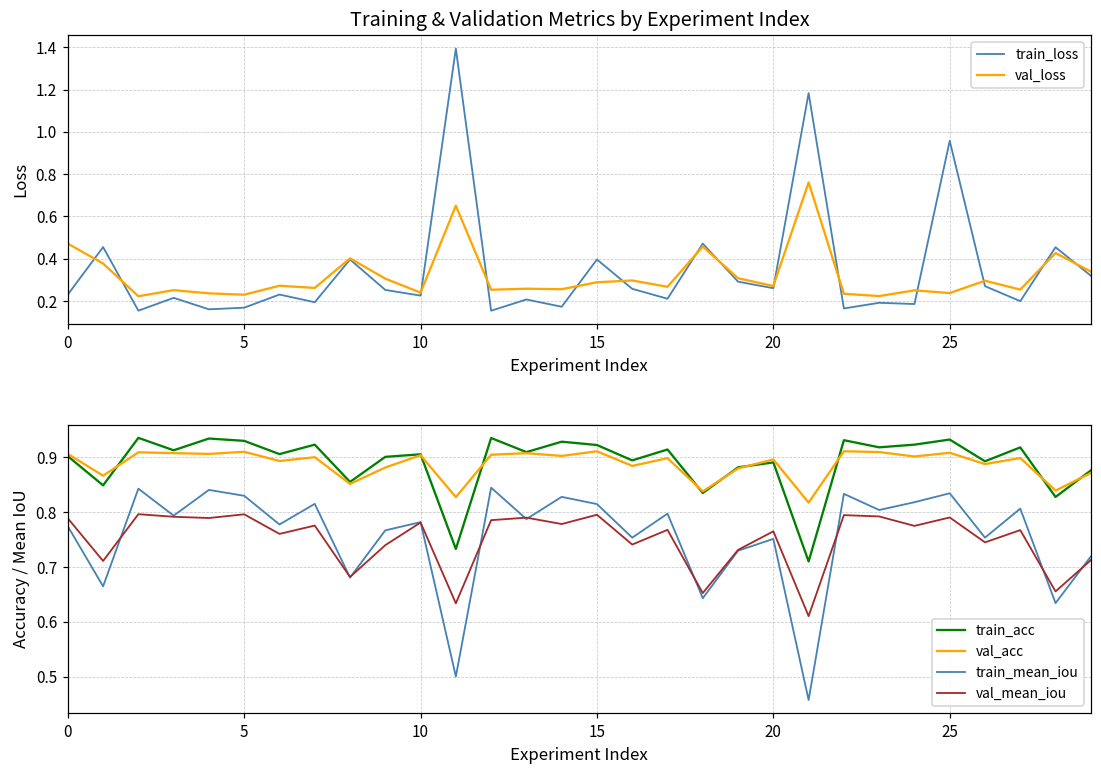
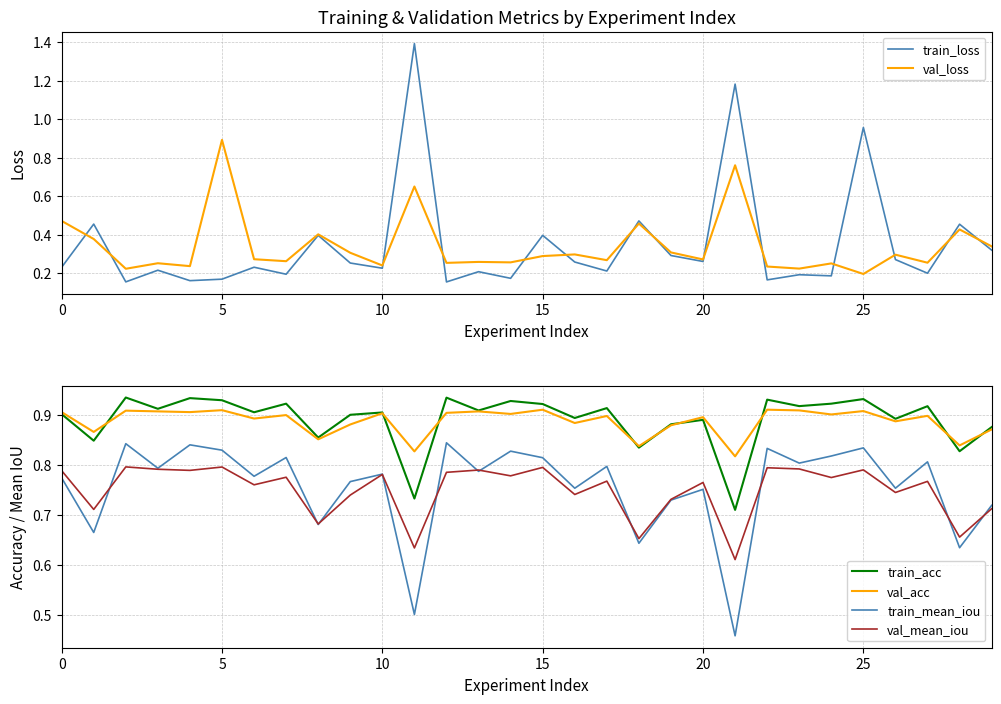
  {
    "Training & Validation Metrics by Experiment Index": {
      "train_loss": {
        "0": 0.23,
        "5": 0.17,
        "10": 0.23,
        "15": 0.40,
        "25": 0.96
      },
      "val_loss": {
        "0": 0.47,
-       "5": 0.23,
+       "5": 0.89,
        "10": 0.24,
        "15": 0.29,
-       "25": 0.24
+       "25": 0.20
      }
    }
  }
